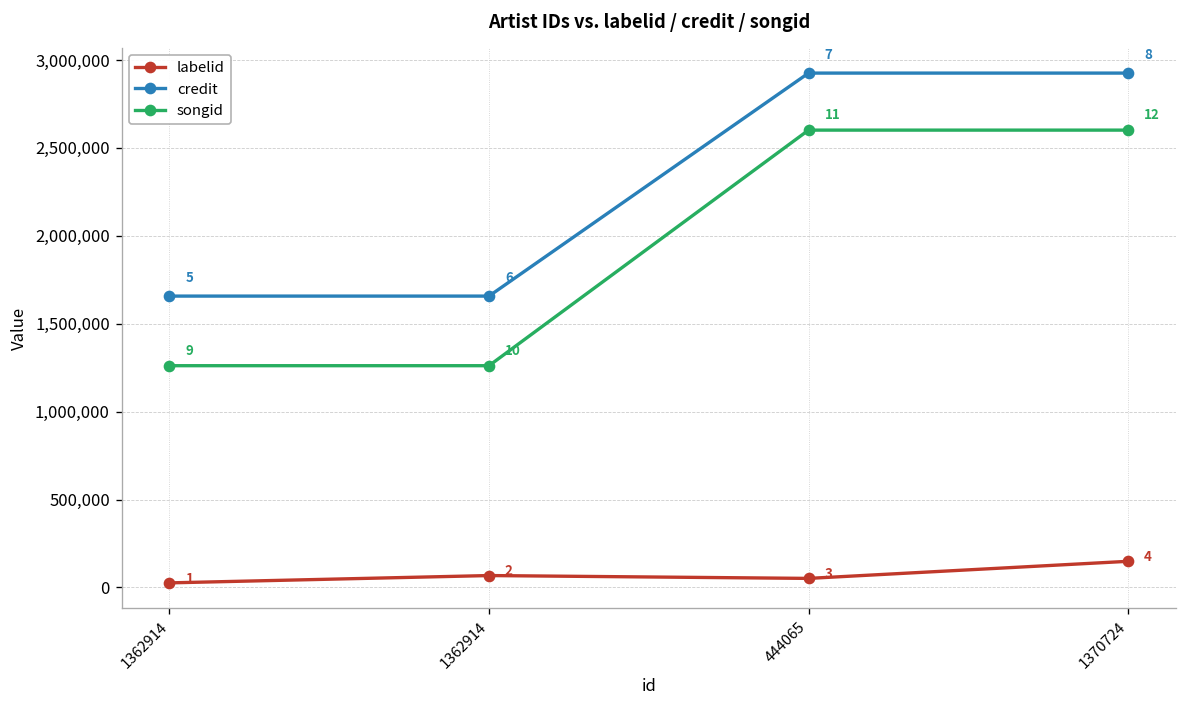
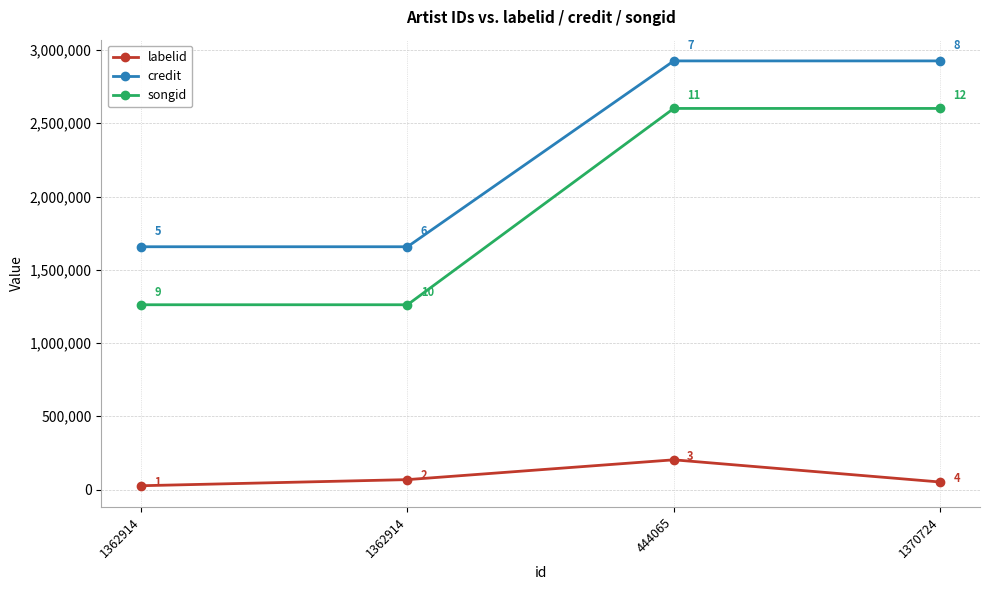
  {
    "labelid": {
-     "444065": "50,000",
-     "1370724": "150,000"
+     "444065": "200,000",
+     "1370724": "50,000"
    }
  }
